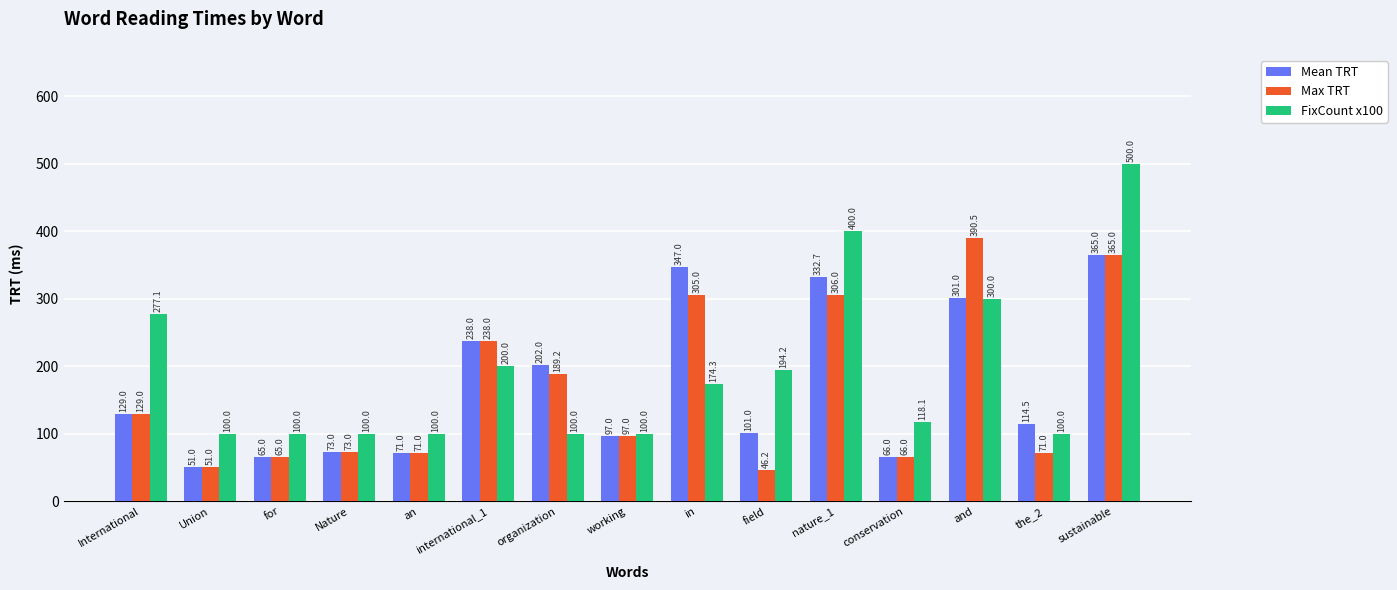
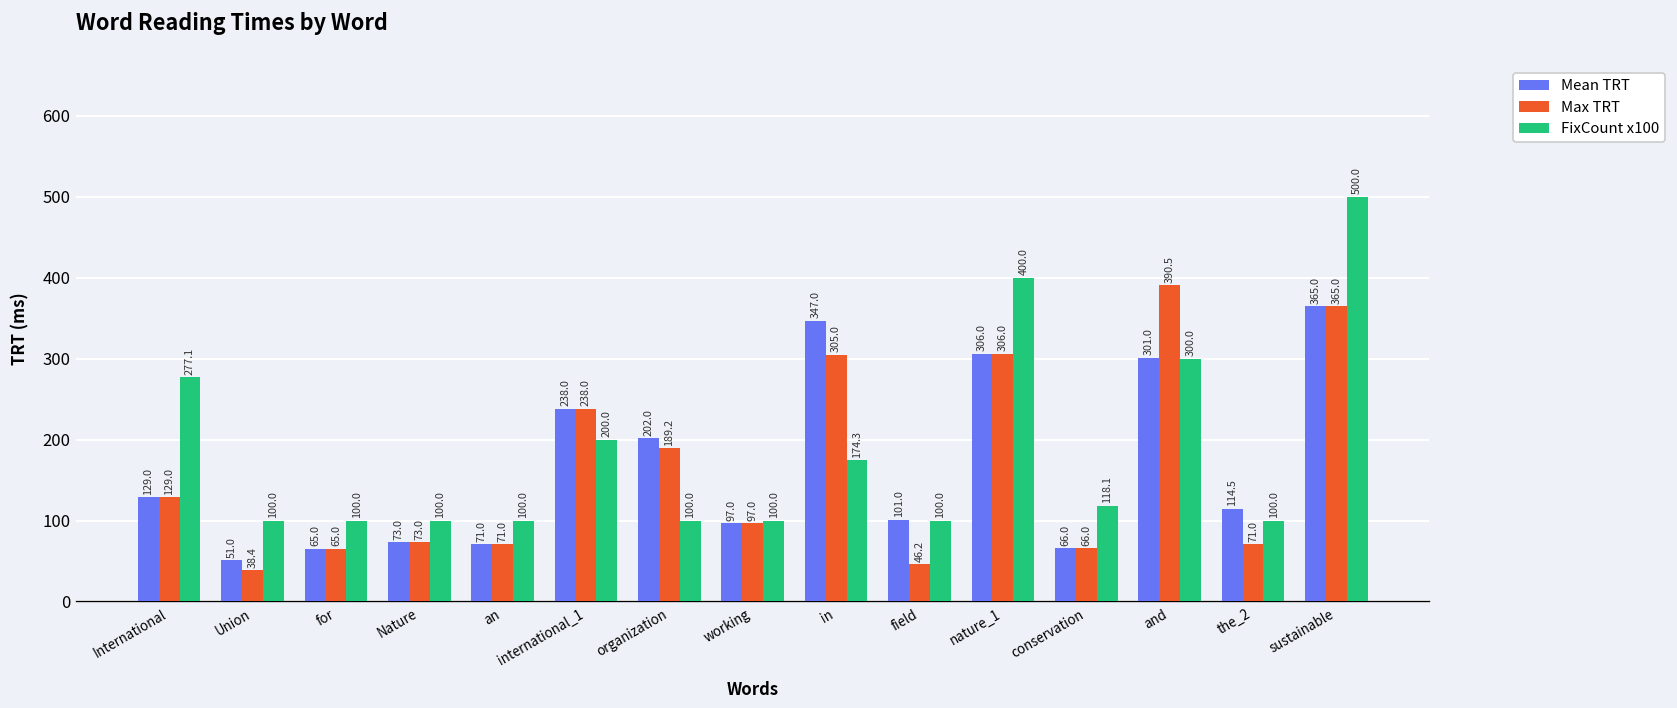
  {
    "Mean TRT": {
      "International": 129.0,
      "Union": 51.0,
      "for": 65.0,
      "Nature": 73.0,
      "an": 71.0,
      "international_1": 238.0,
      "organization": 202.0,
      "working": 97.0,
      "in": 347.0,
      "field": 101.0,
-     "nature_1": 332.7,
+     "nature_1": 306.0,
      "conservation": 66.0,
      "and": 301.0,
      "the_2": 114.5,
      "sustainable": 365.0
    },
    "Max TRT": {
      "International": 129.0,
-     "Union": 51.0,
+     "Union": 38.4,
      "for": 65.0,
      "Nature": 73.0,
      "an": 71.0,
      "international_1": 238.0,
      "organization": 189.2,
      "working": 97.0,
      "in": 305.0,
      "field": 46.2,
      "nature_1": 306.0,
      "conservation": 66.0,
      "and": 390.5,
      "the_2": 71.0,
      "sustainable": 365.0
    },
    "FixCount x100": {
      "International": 277.1,
      "Union": 100.0,
      "for": 100.0,
      "Nature": 100.0,
      "an": 100.0,
      "international_1": 200.0,
      "organization": 100.0,
      "working": 100.0,
      "in": 174.3,
-     "field": 194.2,
+     "field": 100.0,
      "nature_1": 400.0,
      "conservation": 118.1,
      "and": 300.0,
      "the_2": 100.0,
      "sustainable": 500.0
    }
  }
